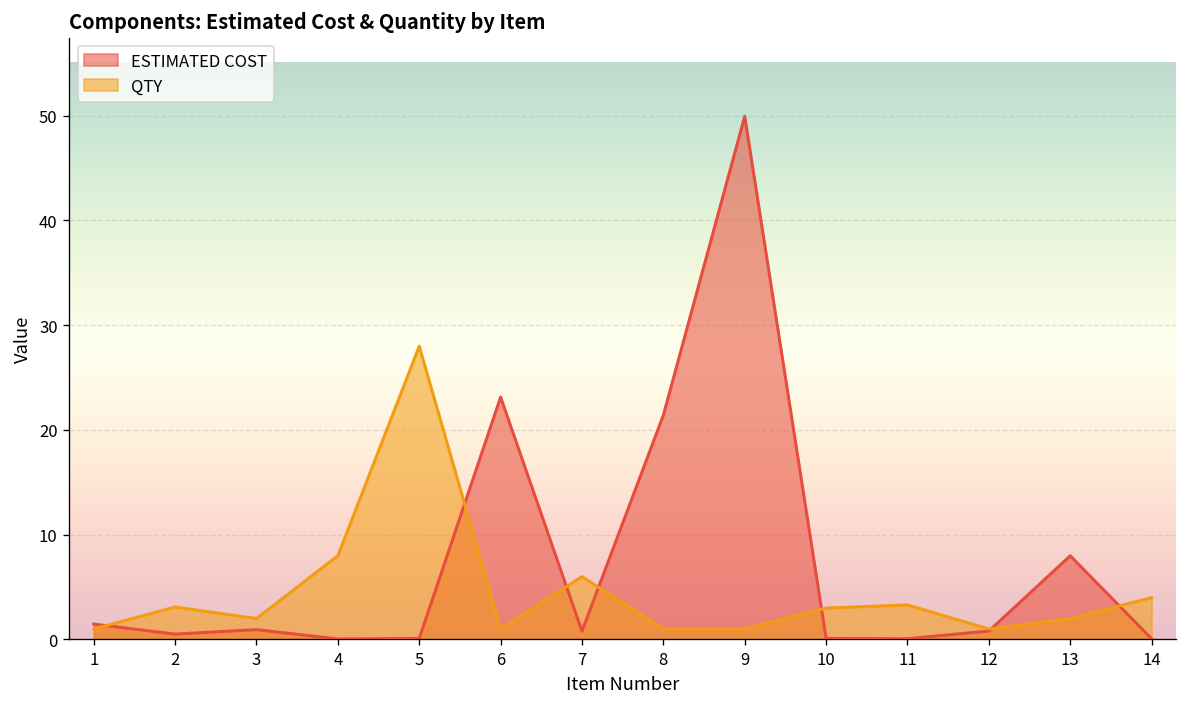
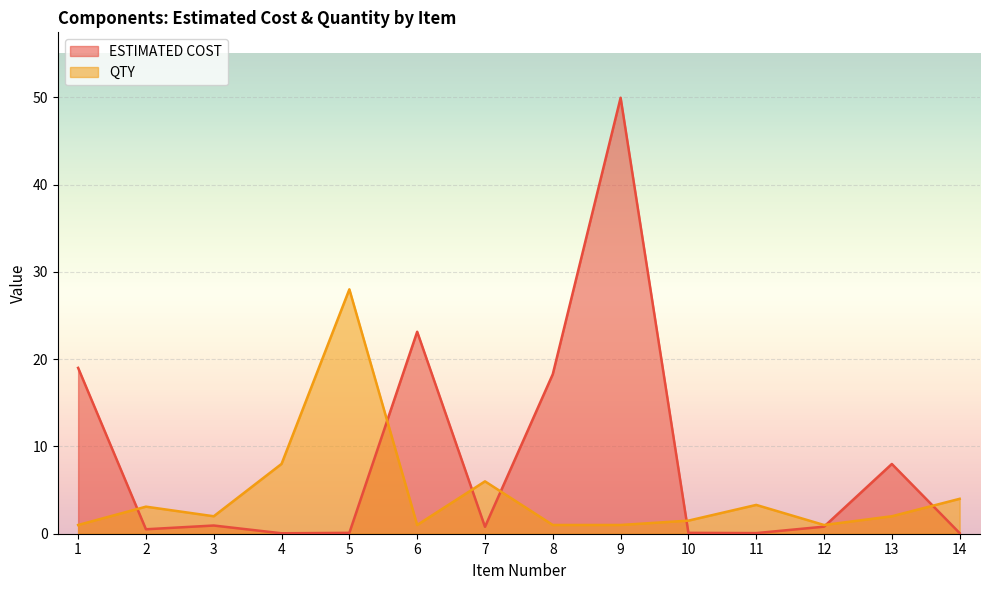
  {
    "ESTIMATED COST": {
-     "1": 1,
+     "1": 19,
      "2": 1,
      "3": 1,
      "4": 0,
      "5": 0,
      "6": 23,
      "7": 1,
-     "8": 21,
+     "8": 18,
      "9": 50,
      "10": 0,
      "11": 0,
      "13": 8,
      "14": 0
    },
    "QTY": {
      "1": 1,
      "2": 3,
      "3": 2,
      "4": 8,
      "5": 28,
      "6": 1,
      "7": 6,
      "8": 1,
      "9": 1,
-     "10": 3,
+     "10": 2,
      "11": 3,
      "13": 2,
      "14": 4
    }
  }
